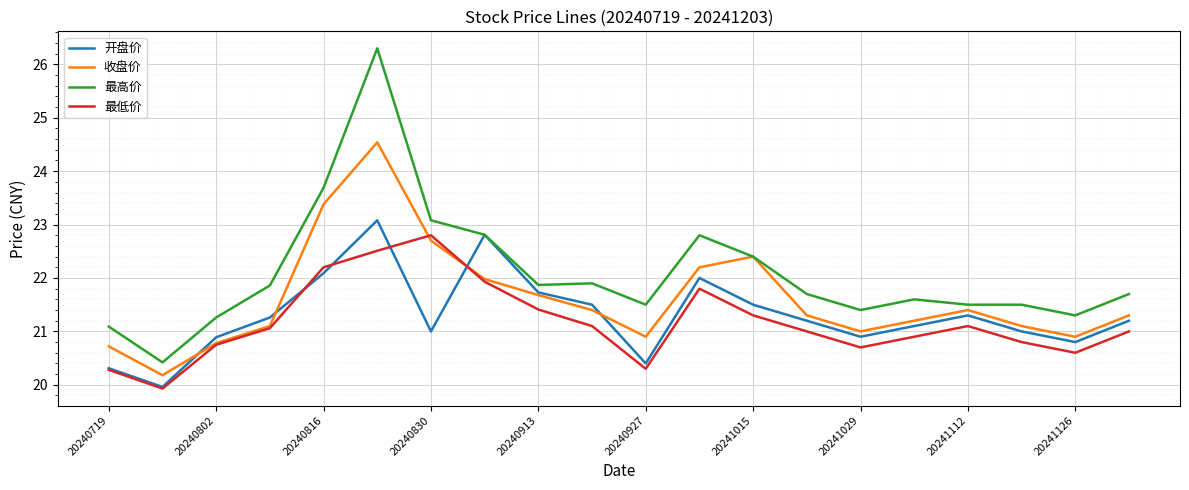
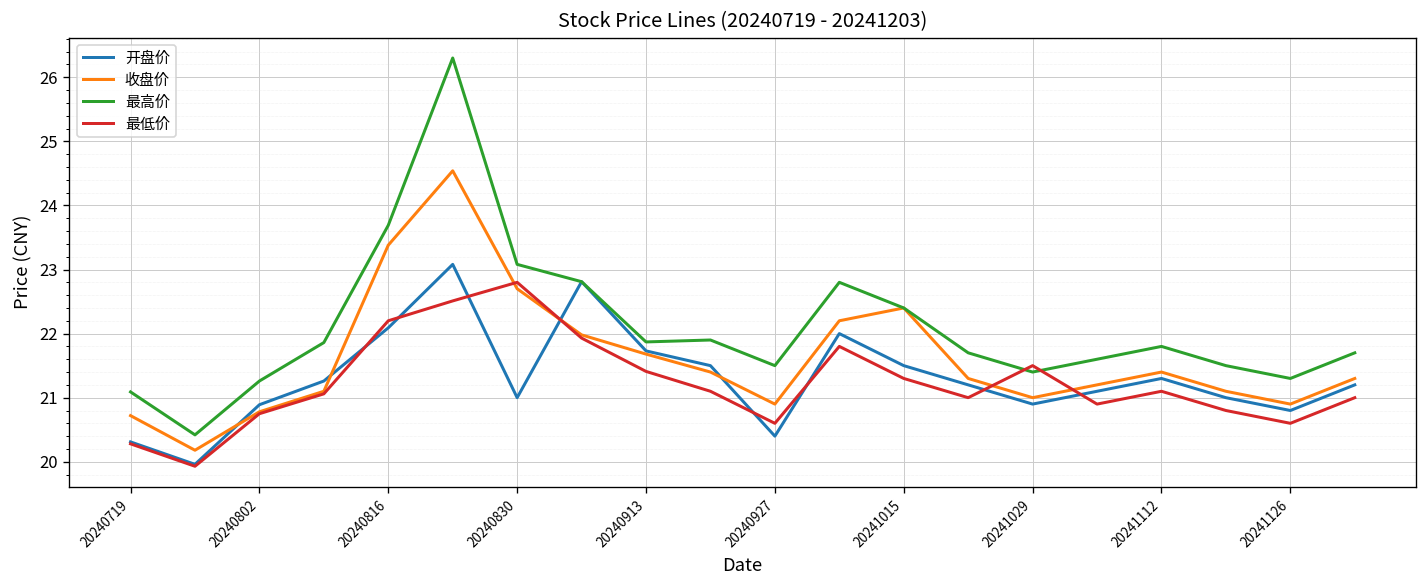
  {
    "开盘价": {
      "20240802": 20.9,
      "20240816": 22.1,
      "20240830": 21.0,
      "20240913": 21.7,
      "20240927": 20.4,
      "20241015": 21.5,
      "20241029": 20.9,
      "20241112": 21.3,
      "20241126": 20.8
    },
    "收盘价": {
      "20240719": 20.7,
      "20240816": 23.4,
      "20240830": 22.7,
      "20240913": 21.7,
      "20240927": 20.9,
      "20241029": 21.0,
      "20241112": 21.4,
      "20241126": 20.9
    },
    "最高价": {
      "20240719": 21.1,
      "20240802": 21.3,
      "20240816": 23.7,
      "20240830": 23.1,
      "20240913": 21.9,
      "20240927": 21.5,
      "20241029": 21.4,
-     "20241112": 21.5,
+     "20241112": 21.8,
      "20241126": 21.3
    },
    "最低价": {
      "20240816": 22.2,
      "20240830": 22.8,
      "20240913": 21.4,
-     "20240927": 20.3,
+     "20240927": 20.6,
      "20241015": 21.3,
-     "20241029": 20.7,
+     "20241029": 21.5,
      "20241112": 21.1,
      "20241126": 20.6
    }
  }
